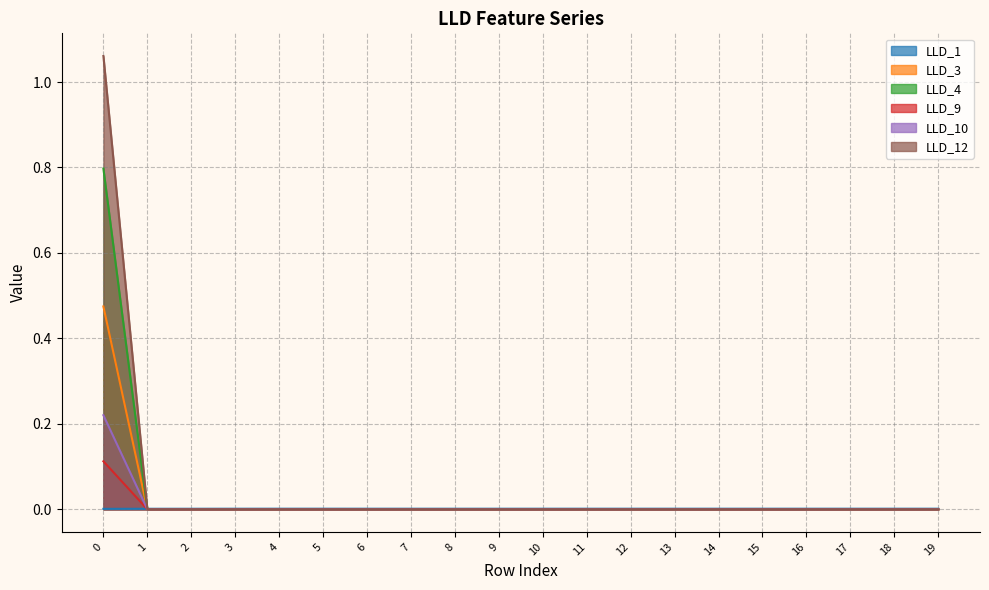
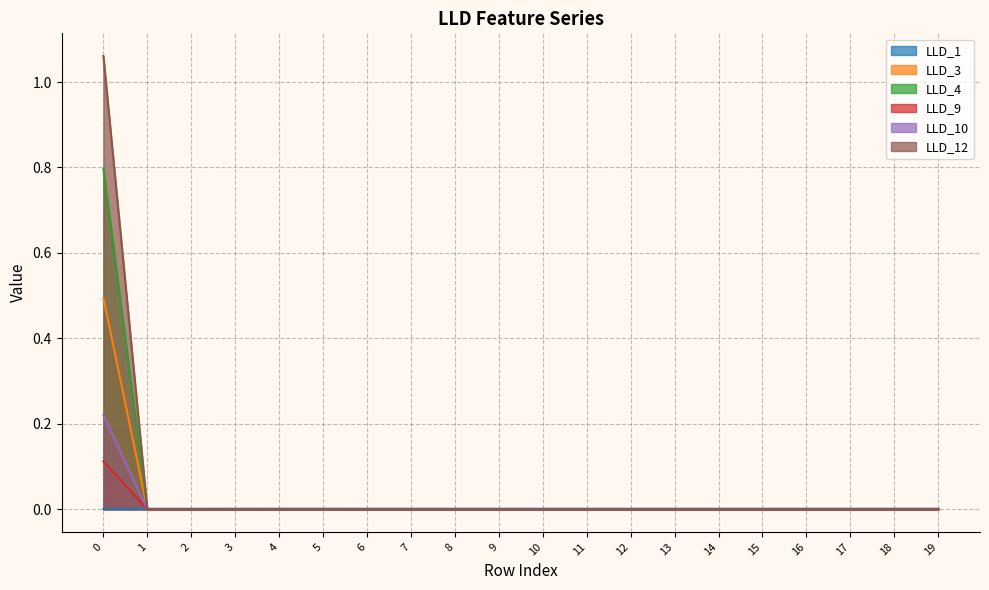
  {
    "LLD_1": {
      "0": 0.00
    },
    "LLD_3": {
-     "0": 0.47
+     "0": 0.49
    },
    "LLD_4": {
      "0": 0.80
    },
    "LLD_9": {
      "0": 0.11
    },
    "LLD_10": {
      "0": 0.22
    },
    "LLD_12": {
      "0": 1.06
    }
  }
